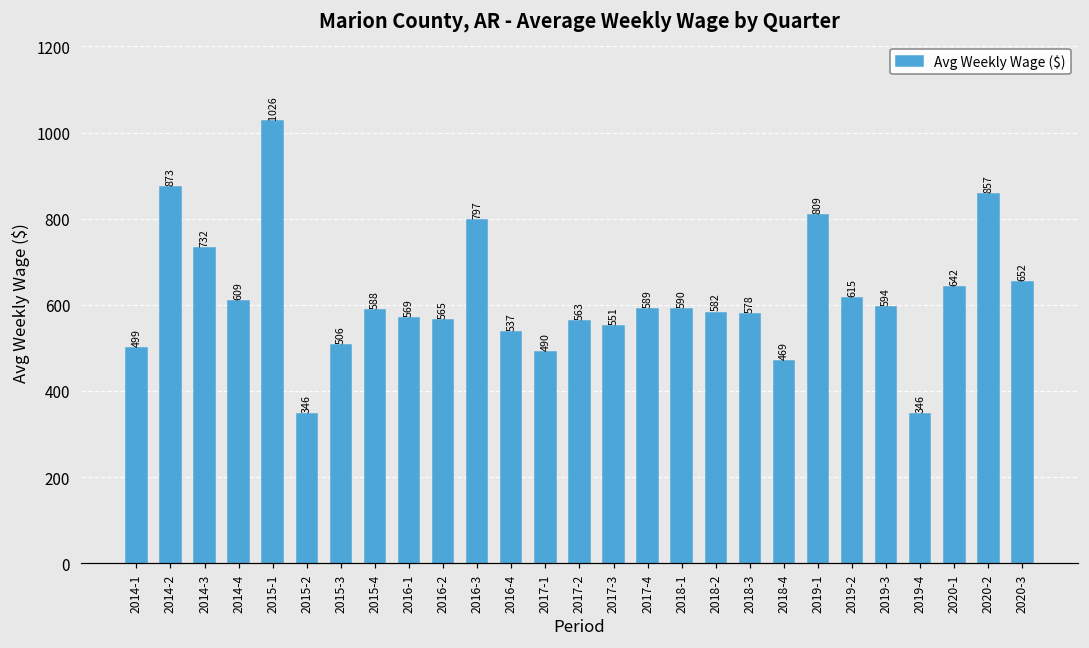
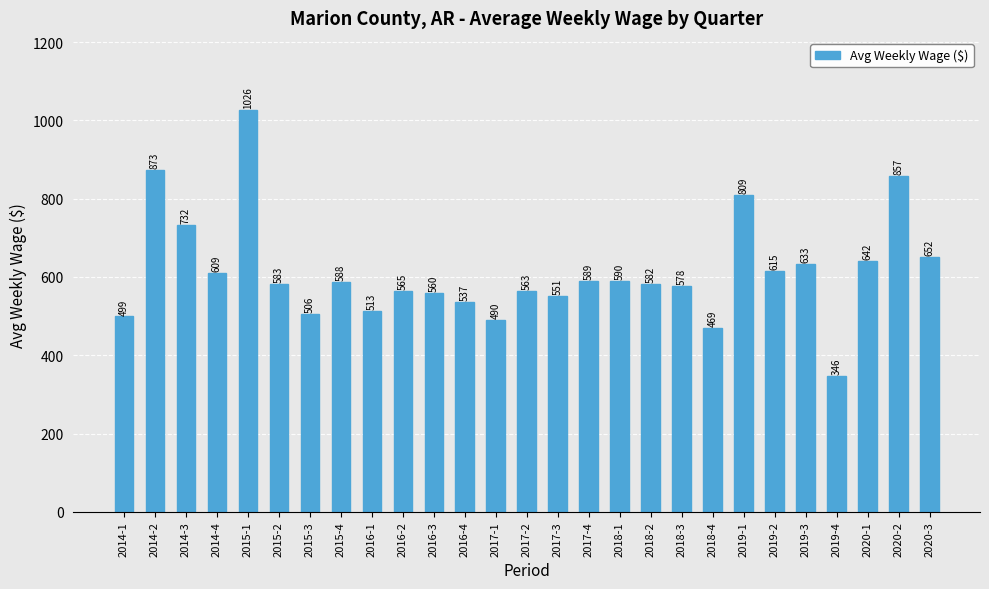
  {
    "2014-1": 499,
    "2014-2": 873,
    "2014-3": 732,
    "2014-4": 609,
    "2015-1": 1026,
-   "2015-2": 346,
+   "2015-2": 583,
    "2015-3": 506,
    "2015-4": 588,
-   "2016-1": 569,
+   "2016-1": 513,
    "2016-2": 565,
-   "2016-3": 797,
+   "2016-3": 560,
    "2016-4": 537,
    "2017-1": 490,
    "2017-2": 563,
    "2017-3": 551,
    "2017-4": 589,
    "2018-1": 590,
    "2018-2": 582,
    "2018-3": 578,
    "2018-4": 469,
    "2019-1": 809,
    "2019-2": 615,
-   "2019-3": 594,
+   "2019-3": 633,
    "2019-4": 346,
    "2020-1": 642,
    "2020-2": 857,
    "2020-3": 652
  }
